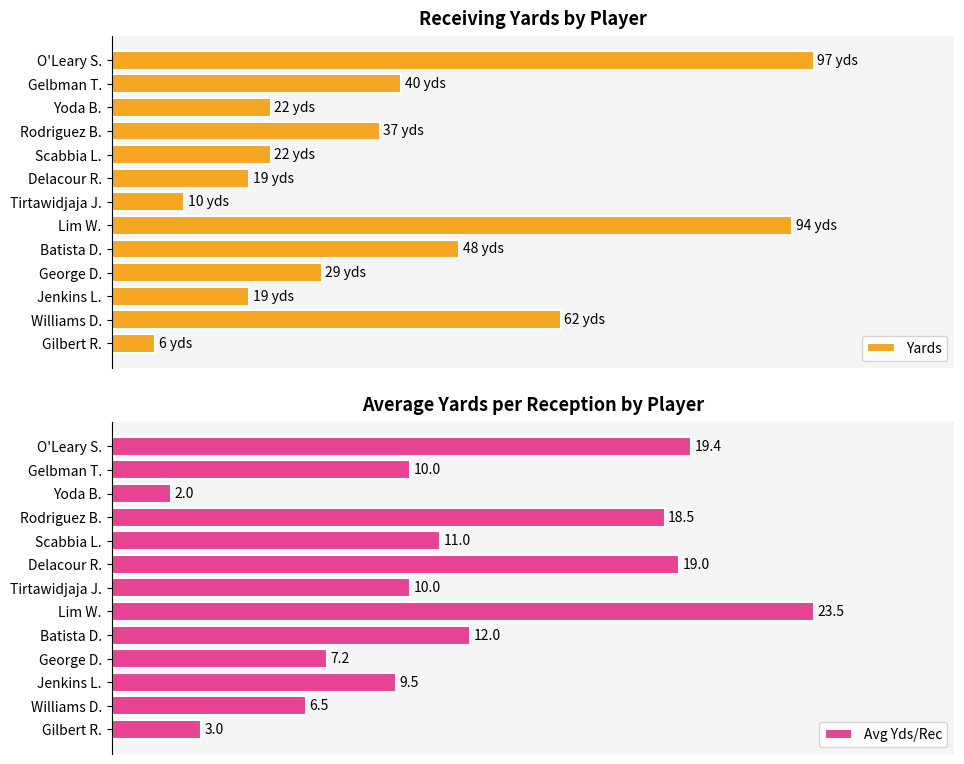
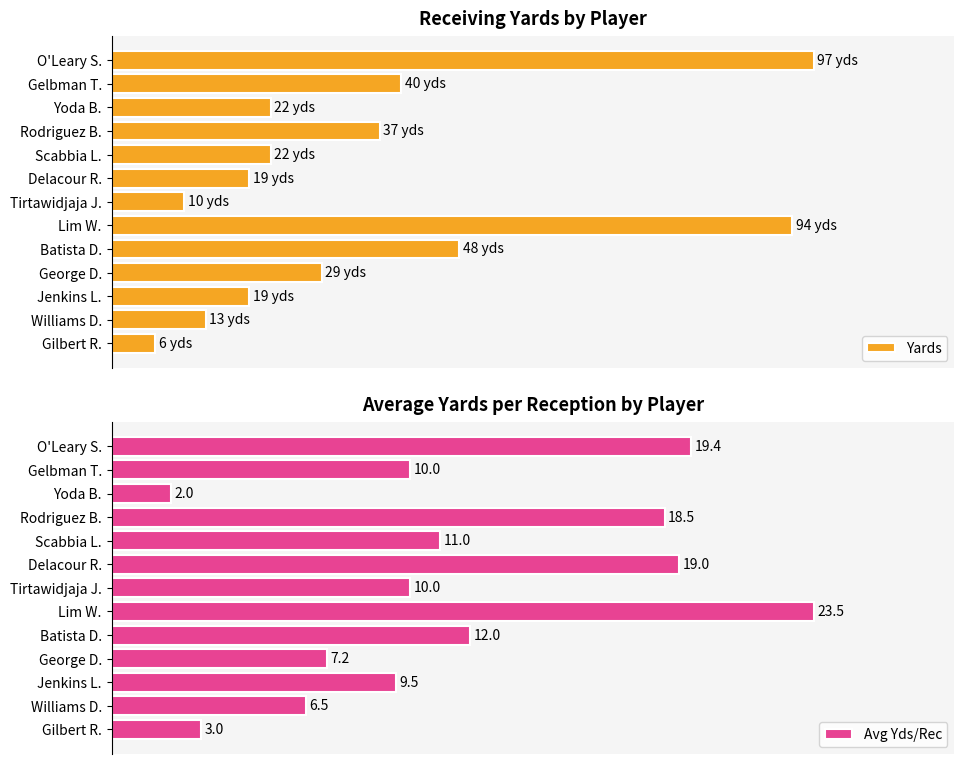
  {
    "Receiving Yards by Player": {
      "Tirtawidjaja J.": 10,
-     "Williams D.": 62,
+     "Williams D.": 13,
      "Gilbert R.": 6
    }
  }
